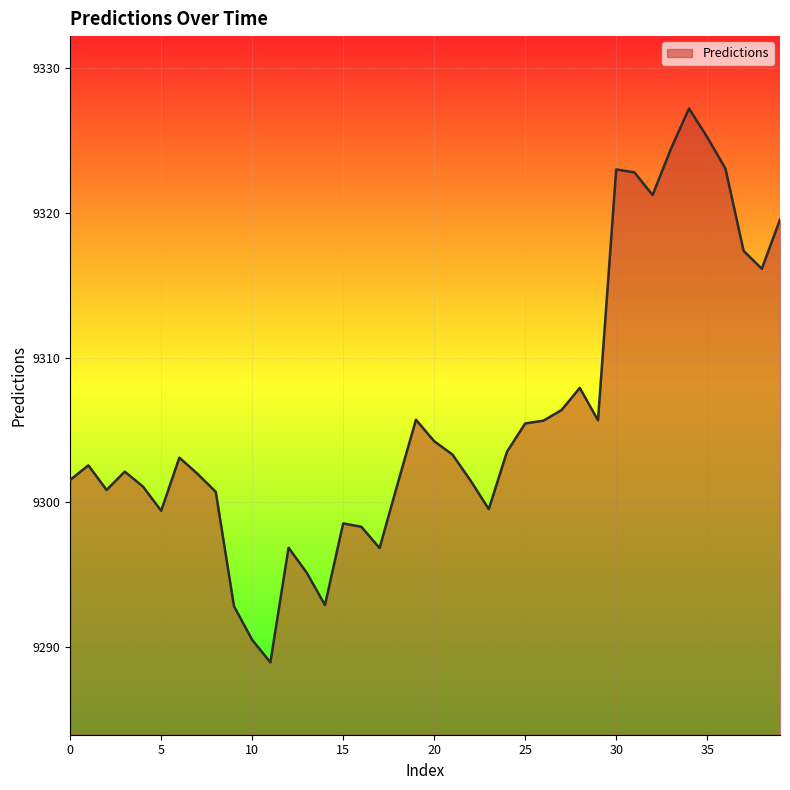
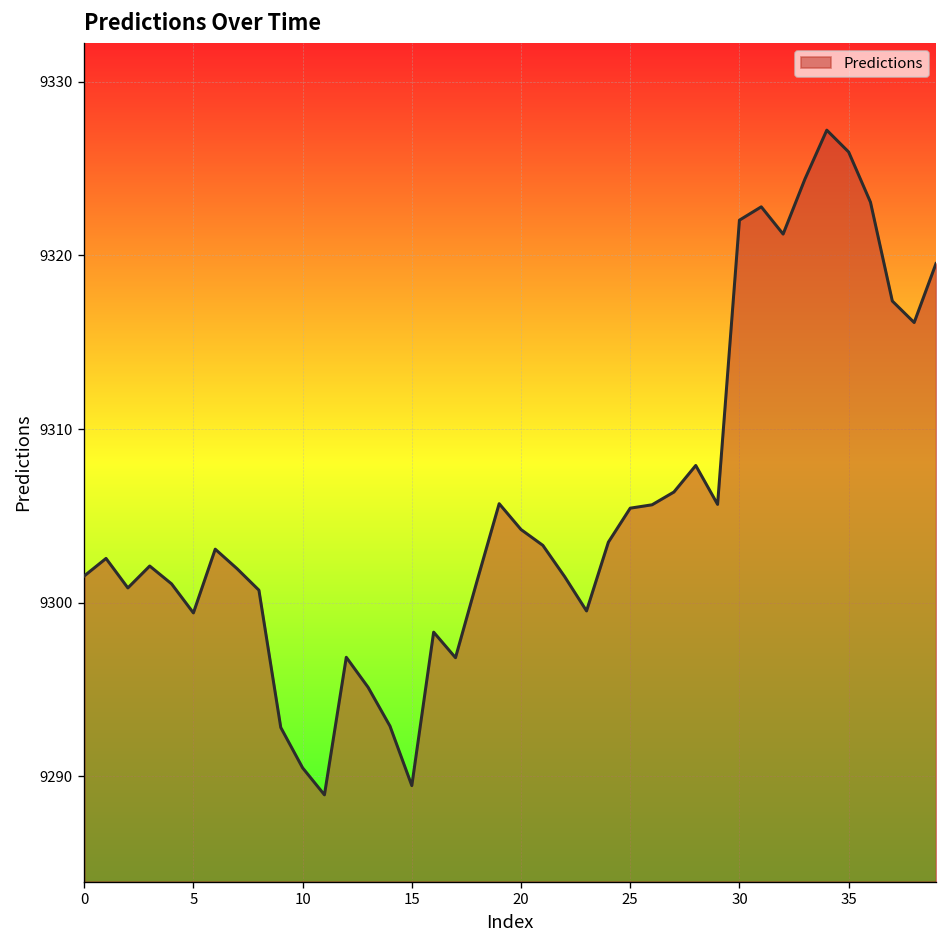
  {
    "0": 9301.5,
    "5": 9299.4,
    "10": 9290.5,
-   "15": 9298.5,
+   "15": 9289.5,
    "20": 9304.2,
    "25": 9305.4,
-   "30": 9323.0,
-   "35": 9325.2
+   "30": 9322.0,
+   "35": 9326.0
  }
